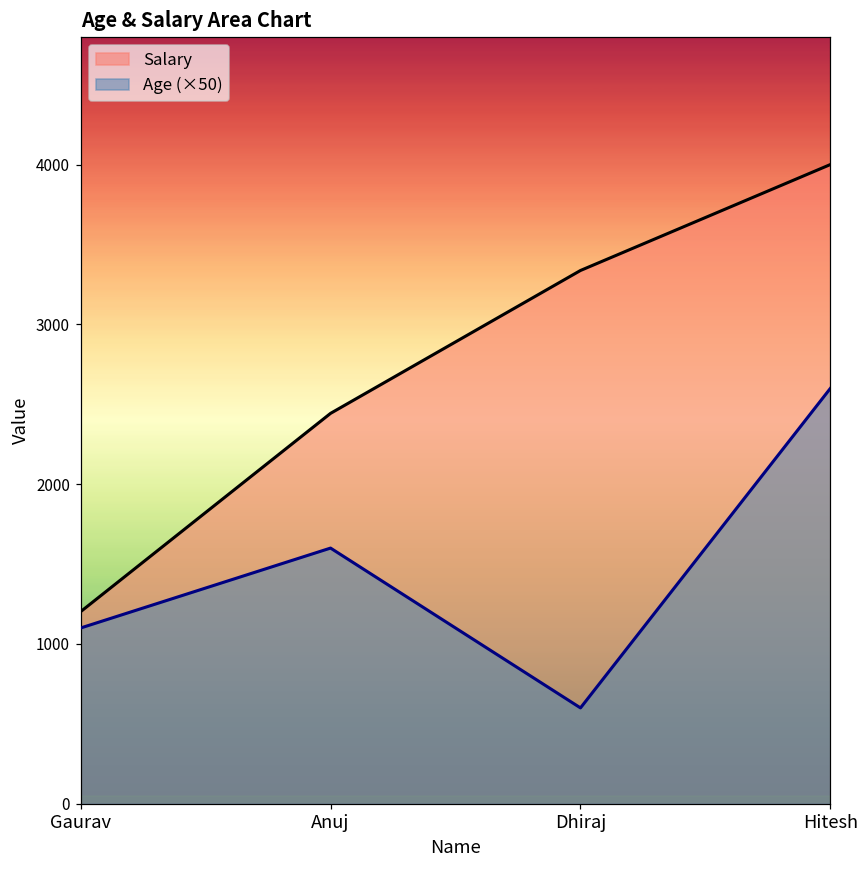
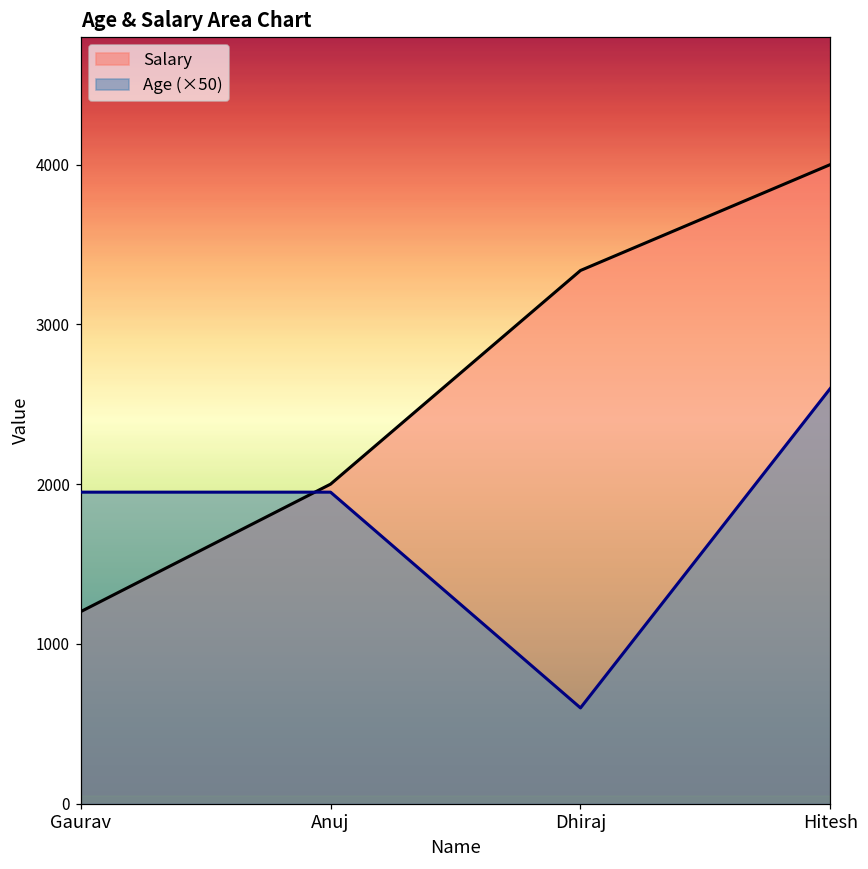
  {
    "Salary": {
      "Gaurav": 1200,
-     "Anuj": 2440,
+     "Anuj": 2000,
      "Dhiraj": 3340,
      "Hitesh": 4000
    },
    "Age (×50)": {
-     "Gaurav": 1100,
-     "Anuj": 1600,
+     "Gaurav": 1950,
+     "Anuj": 1950,
      "Dhiraj": 600,
      "Hitesh": 2600
    }
  }
